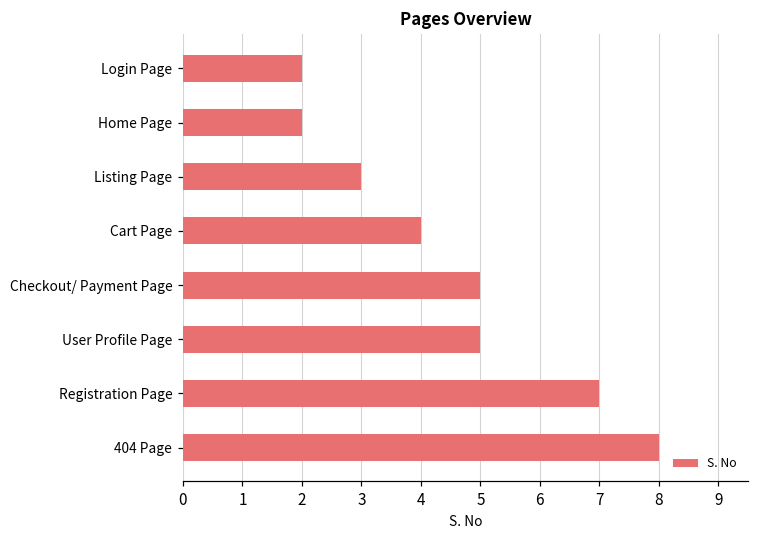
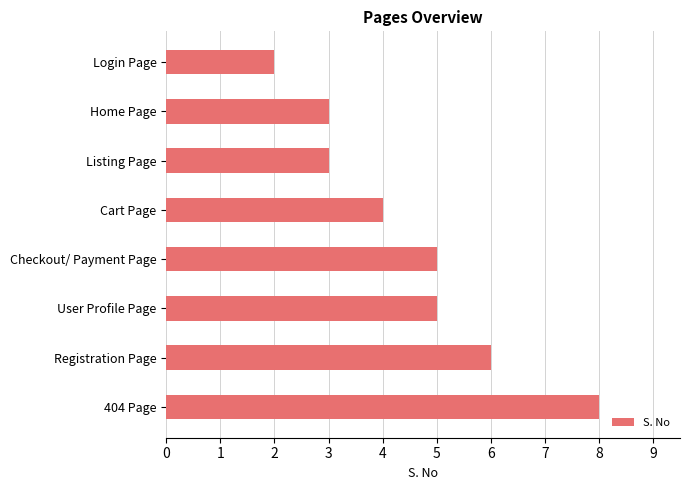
  {
    "Login Page": 2,
-   "Home Page": 2,
+   "Home Page": 3,
    "Listing Page": 3,
    "Cart Page": 4,
    "Checkout/ Payment Page": 5,
    "User Profile Page": 5,
-   "Registration Page": 7,
+   "Registration Page": 6,
    "404 Page": 8
  }
